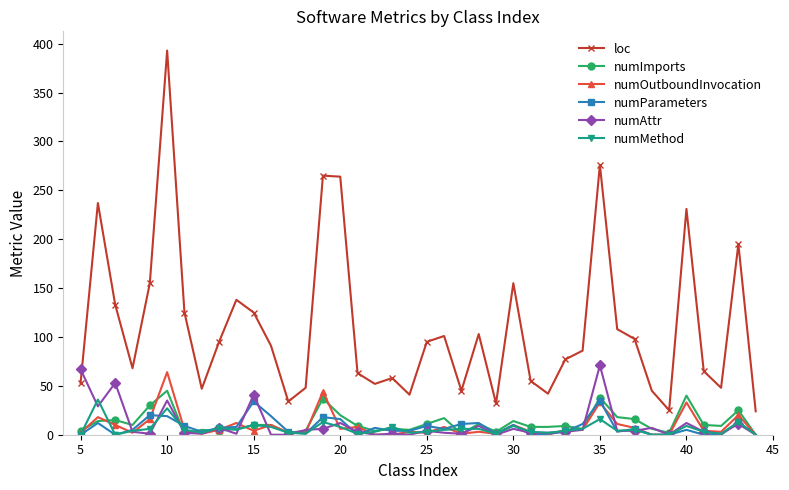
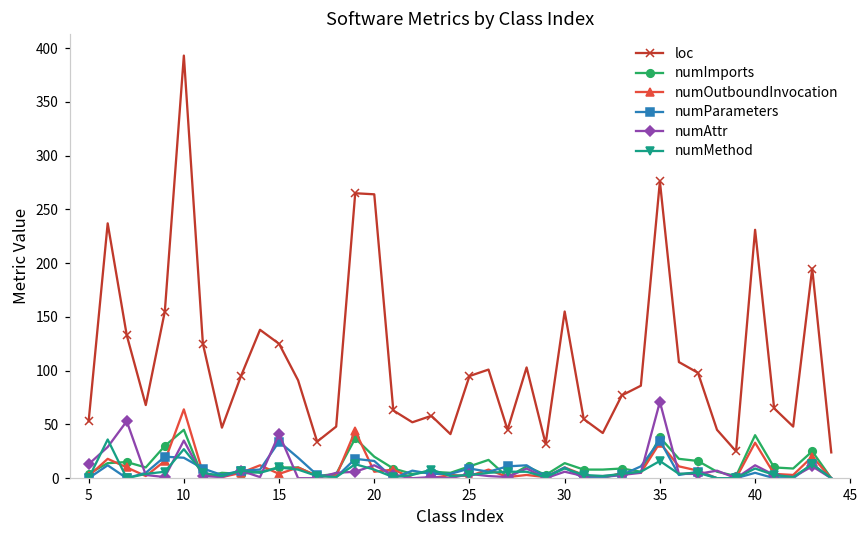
  {
    "numParameters": {
      "10": 20,
      "15": 30,
      "20": 20,
      "40": 10
    },
    "numAttr": {
-     "5": 70,
+     "5": 10,
      "10": 40,
      "15": 40,
      "20": 10,
      "30": 10,
      "35": 70,
      "40": 10
    }
  }
